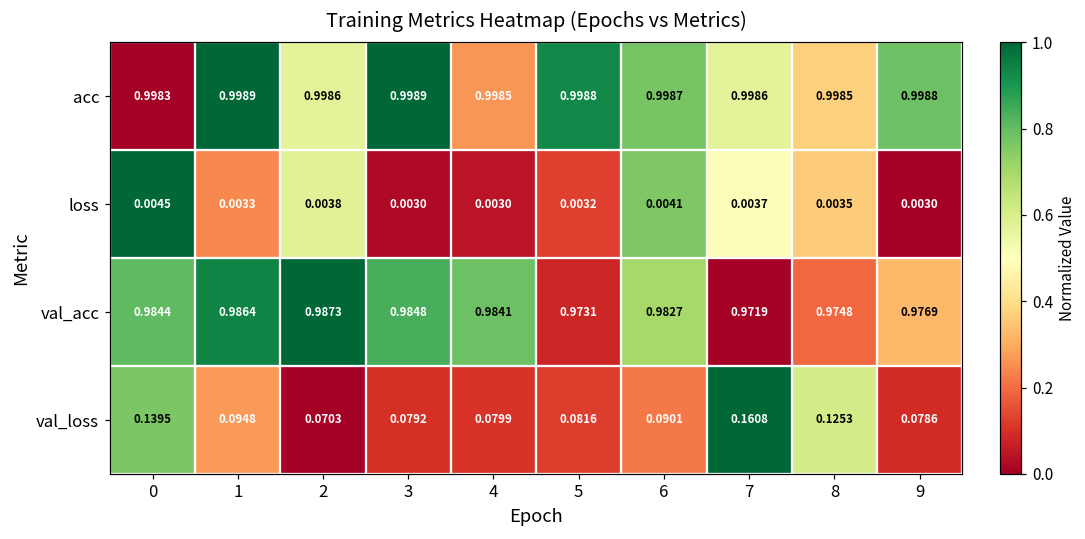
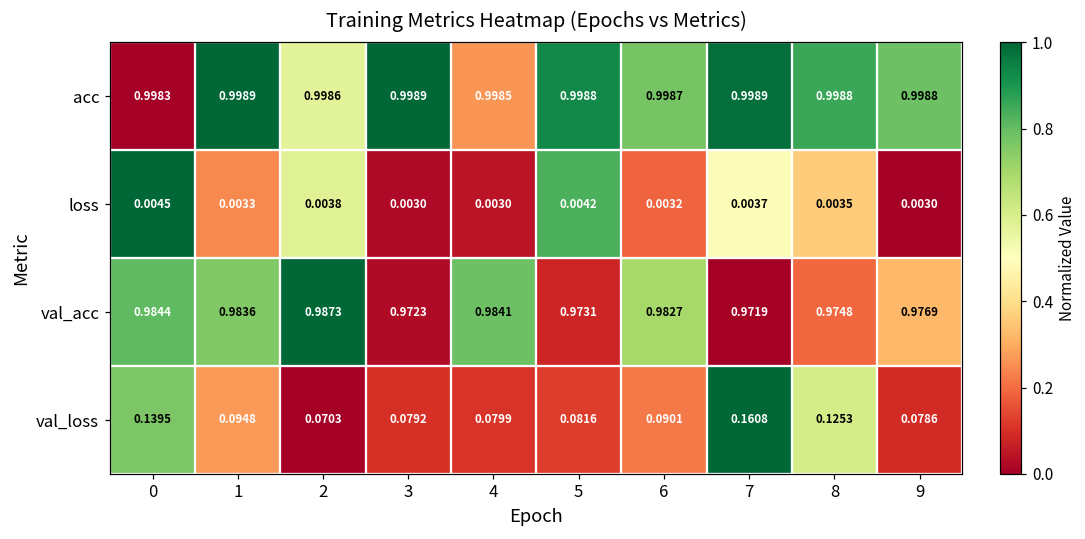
  {
    "acc": {
      "0": 0.9983,
      "1": 0.9989,
      "2": 0.9986,
      "3": 0.9989,
      "4": 0.9985,
      "5": 0.9988,
      "6": 0.9987,
-     "7": 0.9986,
-     "8": 0.9985,
+     "7": 0.9989,
+     "8": 0.9988,
      "9": 0.9988
    },
    "loss": {
      "0": 0.0045,
      "1": 0.0033,
      "2": 0.0038,
      "3": 0.0030,
      "4": 0.0030,
-     "5": 0.0032,
-     "6": 0.0041,
+     "5": 0.0042,
+     "6": 0.0032,
      "7": 0.0037,
      "8": 0.0035,
      "9": 0.0030
    },
    "val_acc": {
      "0": 0.9844,
-     "1": 0.9864,
+     "1": 0.9836,
      "2": 0.9873,
-     "3": 0.9848,
+     "3": 0.9723,
      "4": 0.9841,
      "5": 0.9731,
      "6": 0.9827,
      "7": 0.9719,
      "8": 0.9748,
      "9": 0.9769
    },
    "val_loss": {
      "0": 0.1395,
      "1": 0.0948,
      "2": 0.0703,
      "3": 0.0792,
      "4": 0.0799,
      "5": 0.0816,
      "6": 0.0901,
      "7": 0.1608,
      "8": 0.1253,
      "9": 0.0786
    }
  }
